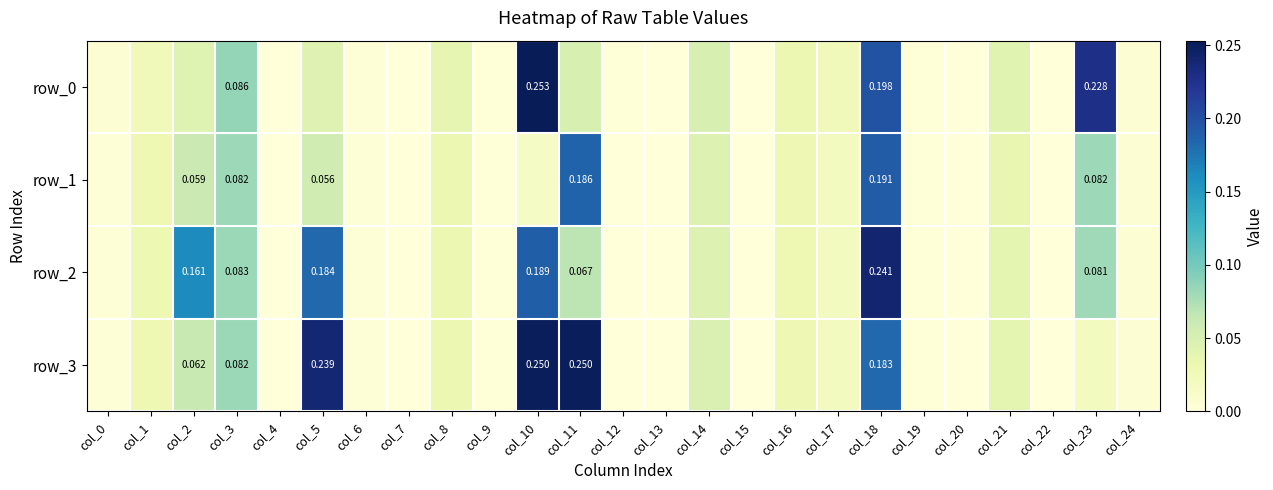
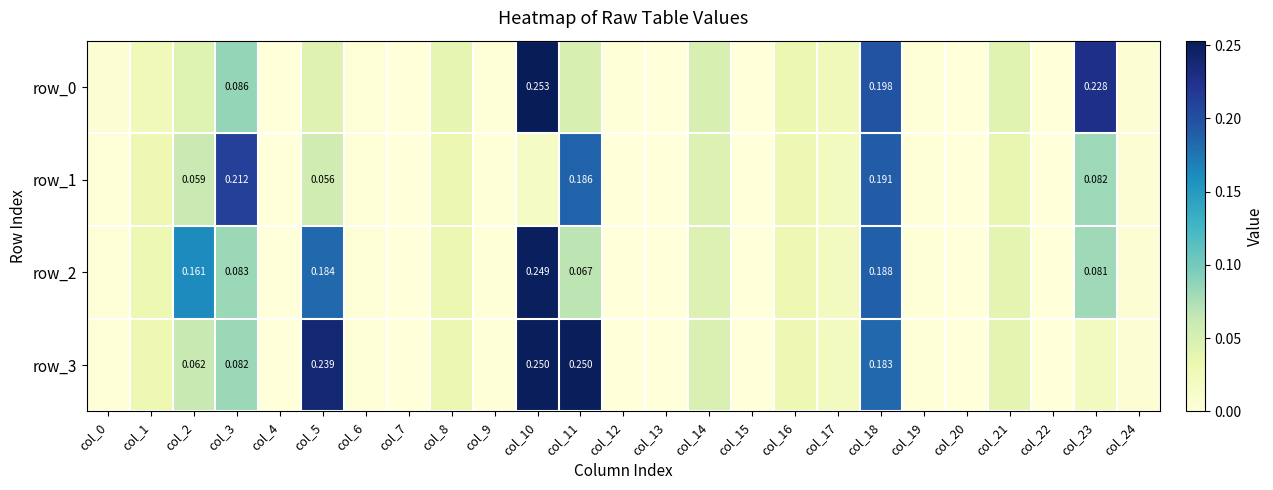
  {
    "row_0": {
      "col_3": 0.086,
      "col_10": 0.253,
      "col_18": 0.198,
      "col_23": 0.228
    },
    "row_1": {
      "col_2": 0.059,
-     "col_3": 0.082,
+     "col_3": 0.212,
      "col_5": 0.056,
      "col_11": 0.186,
      "col_18": 0.191,
      "col_23": 0.082
    },
    "row_2": {
      "col_2": 0.161,
      "col_3": 0.083,
      "col_5": 0.184,
-     "col_10": 0.189,
+     "col_10": 0.249,
      "col_11": 0.067,
-     "col_18": 0.241,
+     "col_18": 0.188,
      "col_23": 0.081
    },
    "row_3": {
      "col_2": 0.062,
      "col_3": 0.082,
      "col_5": 0.239,
      "col_10": 0.250,
      "col_11": 0.250,
      "col_18": 0.183
    }
  }
